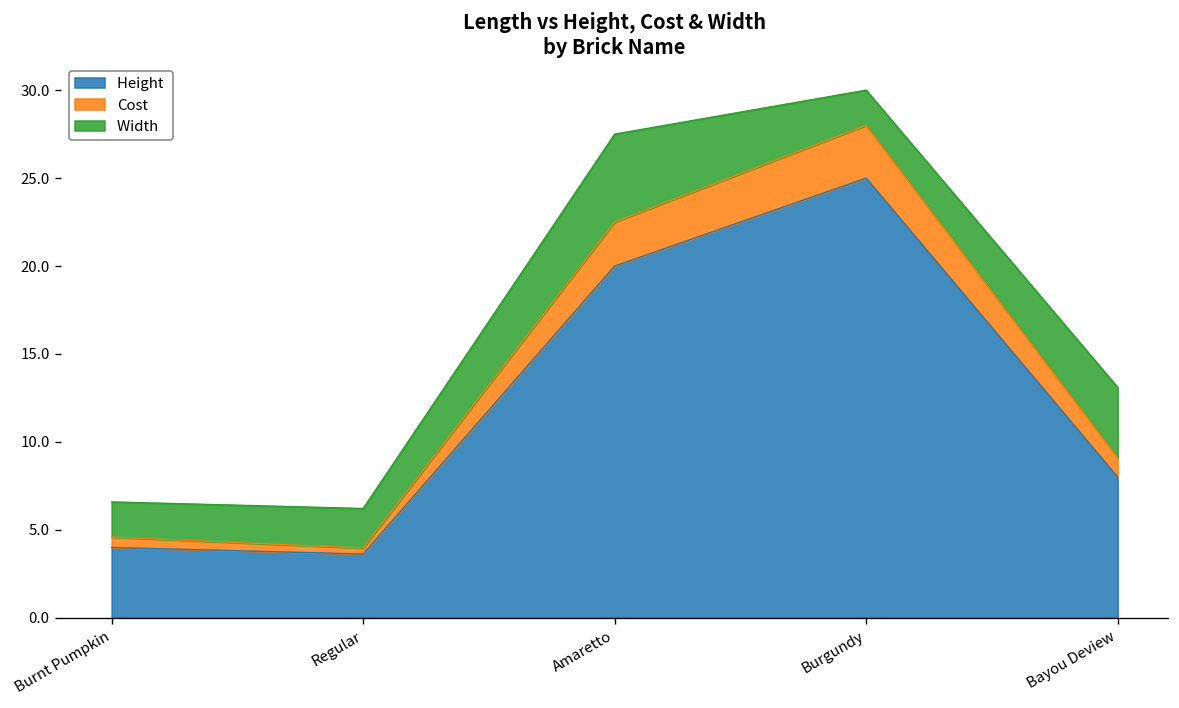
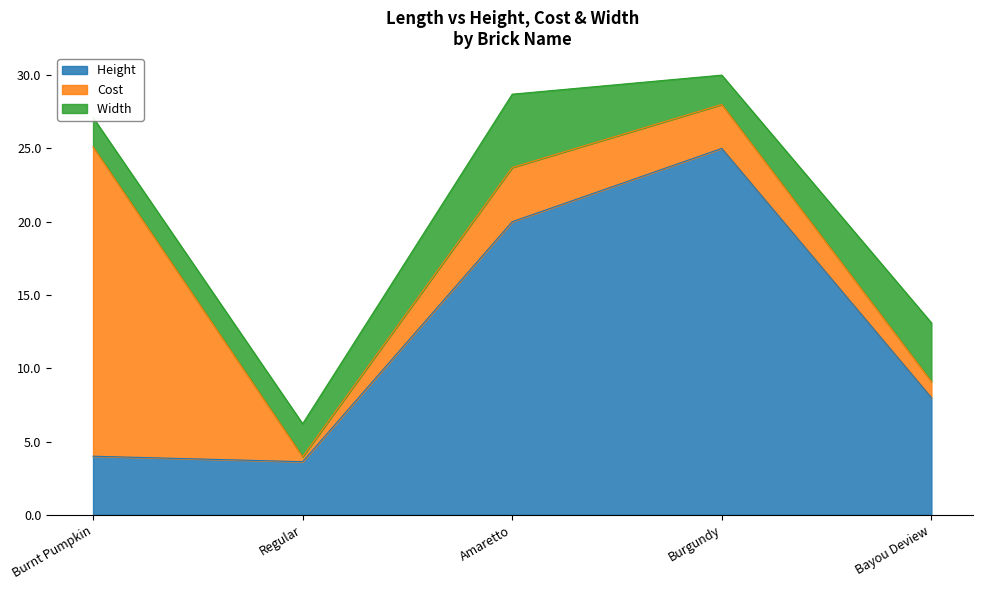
  {
    "Height": {
      "Burnt Pumpkin": 4.0,
      "Regular": 3.6,
      "Amaretto": 20.0,
      "Burgundy": 25.0,
      "Bayou Deview": 8.0
    },
    "Cost": {
-     "Burnt Pumpkin": 0.6,
+     "Burnt Pumpkin": 21.1,
      "Regular": 0.3,
-     "Amaretto": 2.5,
+     "Amaretto": 3.7,
      "Burgundy": 3.0,
      "Bayou Deview": 1.1
    },
    "Width": {
      "Regular": 2.3,
      "Amaretto": 5.0,
      "Burgundy": 2.0,
      "Bayou Deview": 4.0
    }
  }
